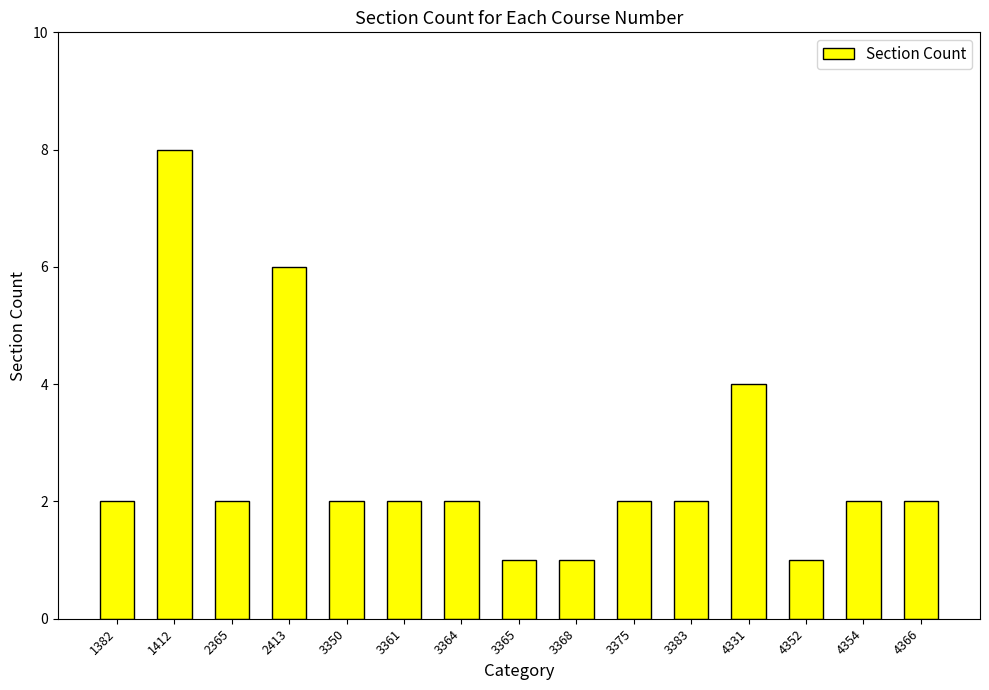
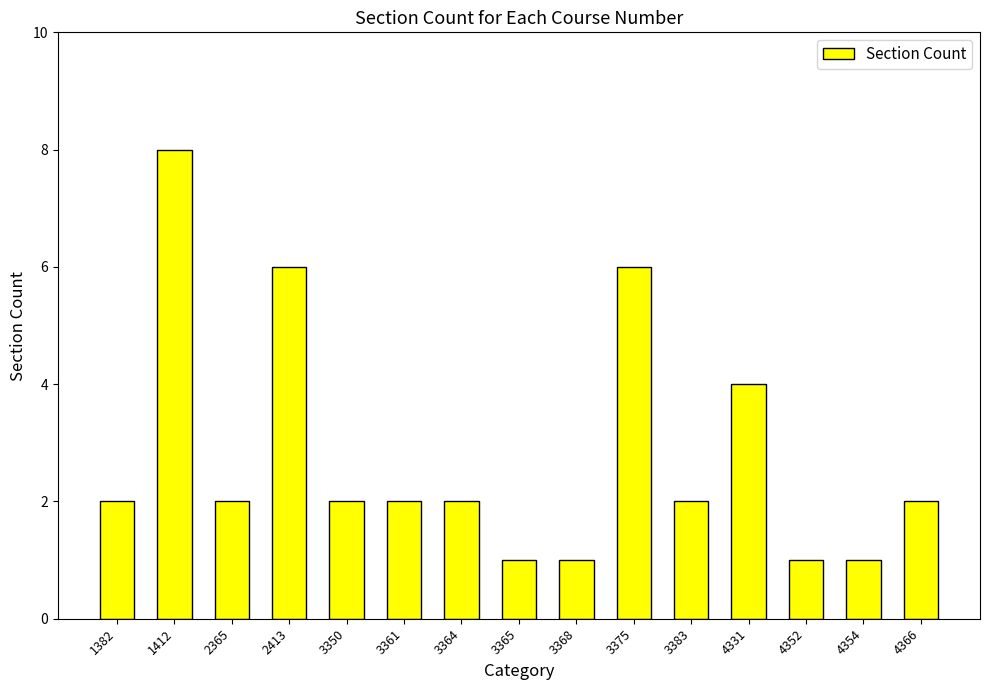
  {
    "1382": 2,
    "1412": 8,
    "2365": 2,
    "2413": 6,
    "3350": 2,
    "3361": 2,
    "3364": 2,
    "3365": 1,
    "3368": 1,
-   "3375": 2,
+   "3375": 6,
    "3383": 2,
    "4331": 4,
    "4352": 1,
-   "4354": 2,
+   "4354": 1,
    "4366": 2
  }
